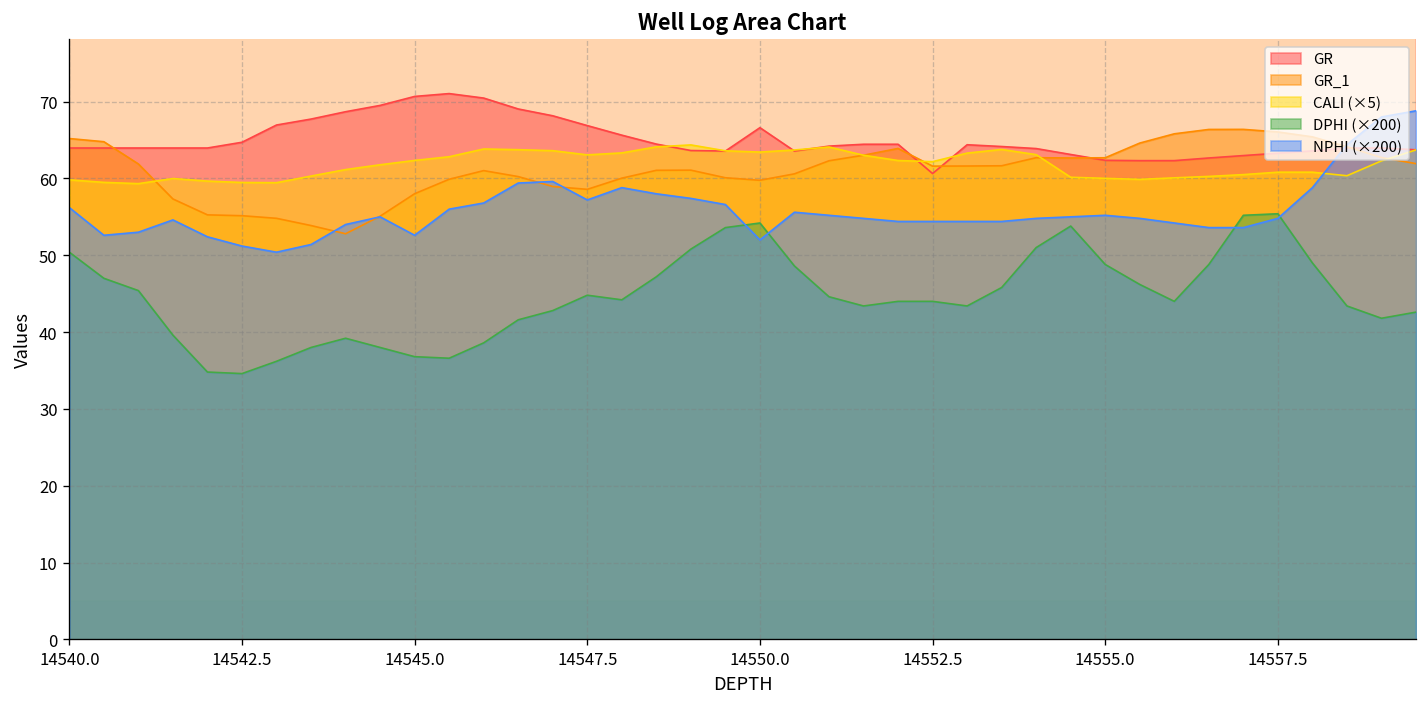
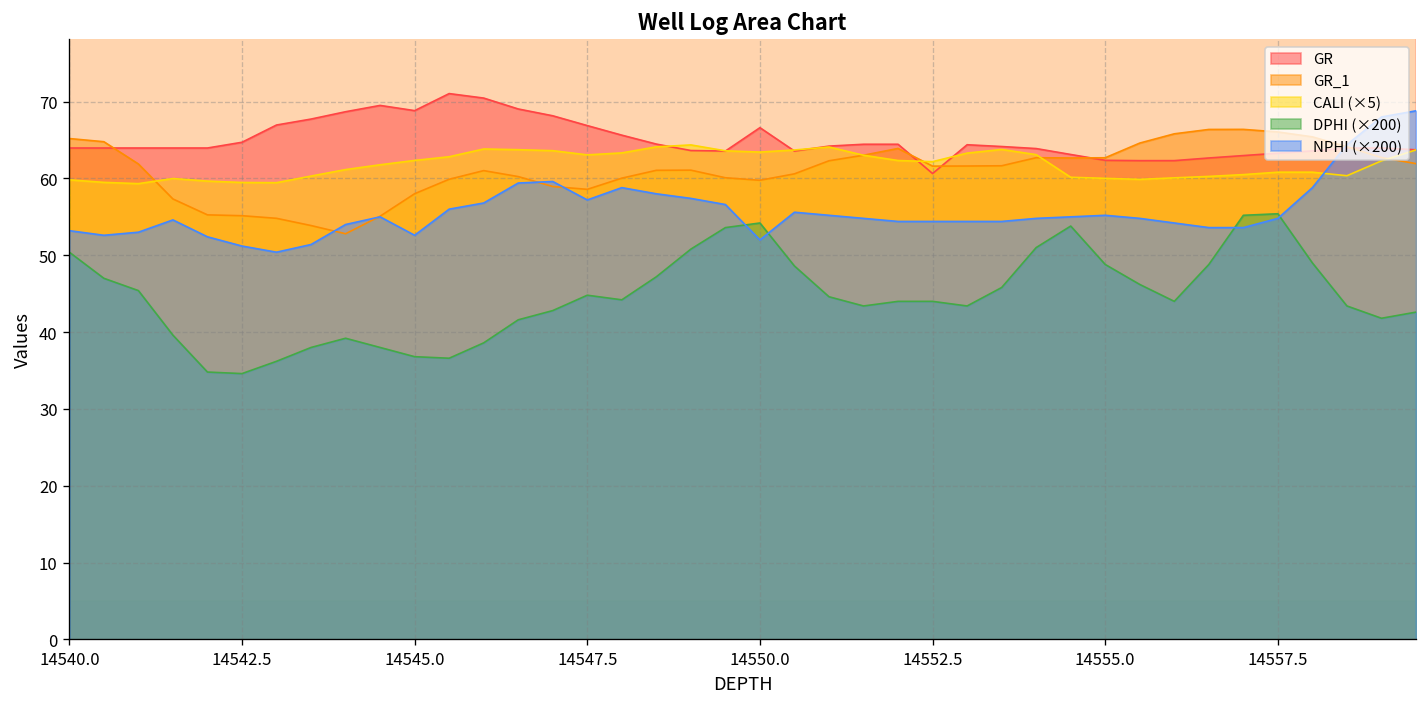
  {
    "GR": {
      "14540.0": 64,
      "14542.5": 65,
-     "14545.0": 71,
+     "14545.0": 69,
      "14547.5": 67,
      "14550.0": 67,
      "14552.5": 61
    },
    "DPHI (×200)": {
      "14540.0": 50,
      "14542.5": 35,
      "14545.0": 37,
      "14547.5": 45,
      "14550.0": 54,
      "14552.5": 44,
      "14555.0": 49,
      "14557.5": 55
    },
    "NPHI (×200)": {
-     "14540.0": 56,
+     "14540.0": 53,
      "14542.5": 51,
      "14545.0": 53,
      "14547.5": 57,
      "14550.0": 52,
      "14552.5": 54,
      "14555.0": 55,
      "14557.5": 55
    }
  }
